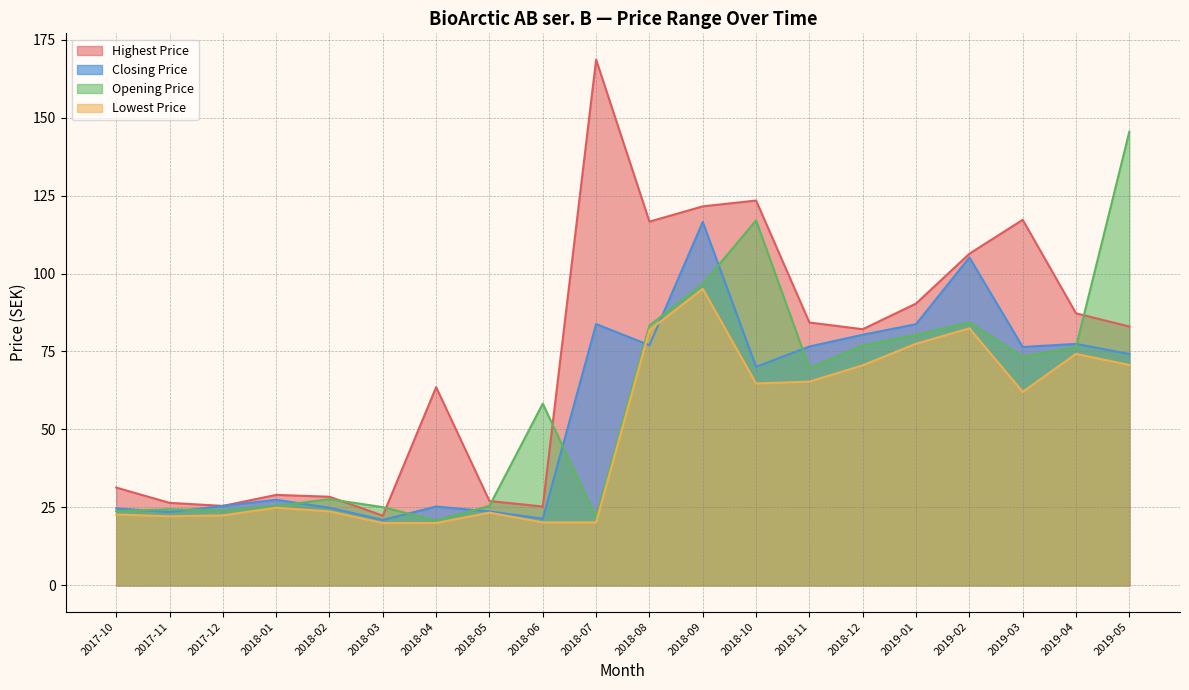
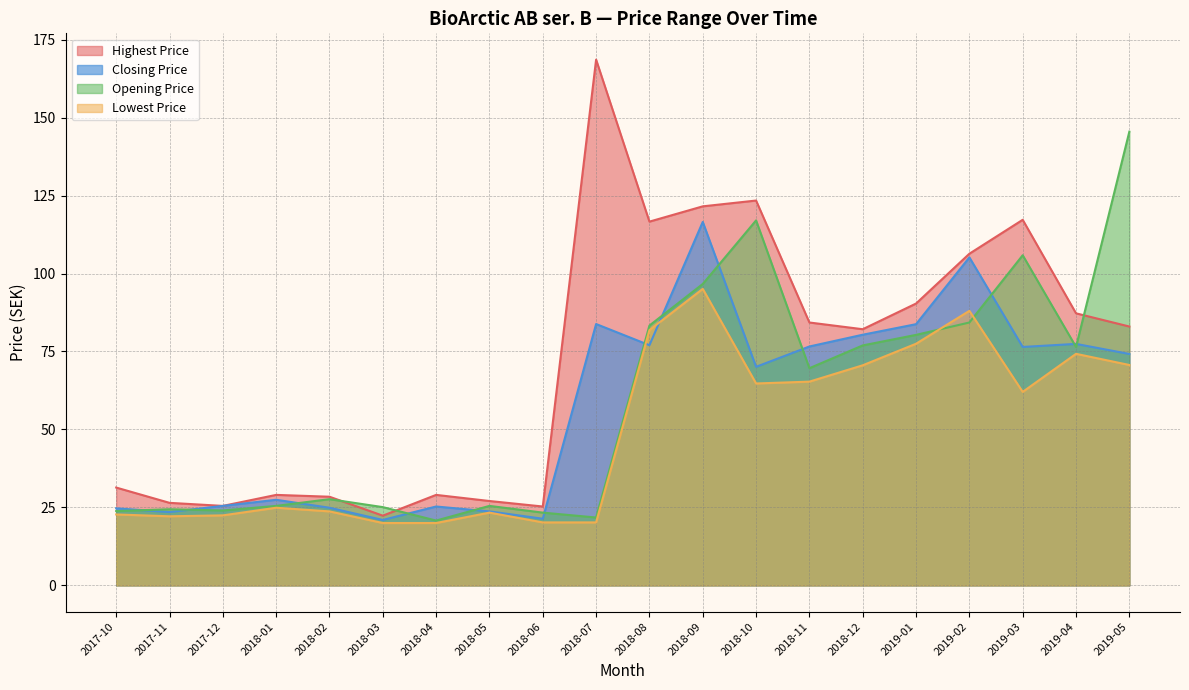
  {
    "Highest Price": {
      "2017-10": 31,
      "2017-11": 26,
      "2018-01": 29,
      "2018-03": 22,
-     "2018-04": 64,
+     "2018-04": 29,
      "2018-05": 27,
      "2018-06": 25,
      "2018-07": 169,
      "2018-08": 117,
      "2018-09": 122,
      "2018-10": 123,
      "2018-11": 84,
      "2018-12": 82,
      "2019-01": 90,
      "2019-02": 106,
      "2019-03": 117,
      "2019-04": 87,
      "2019-05": 83
    },
    "Closing Price": {
      "2017-10": 25,
      "2017-11": 24,
      "2018-01": 27,
      "2018-02": 25,
      "2018-03": 21,
      "2018-04": 25,
      "2018-06": 21,
      "2018-07": 84,
      "2018-08": 77,
      "2018-09": 117,
      "2018-10": 70,
      "2018-11": 77,
      "2018-12": 80,
      "2019-01": 84,
      "2019-02": 105,
      "2019-03": 76,
      "2019-04": 77,
      "2019-05": 74
    },
    "Opening Price": {
      "2017-10": 24,
      "2017-11": 24,
      "2017-12": 24,
      "2018-03": 25,
      "2018-05": 25,
-     "2018-06": 58,
+     "2018-06": 23,
      "2018-07": 22,
      "2018-08": 83,
      "2018-09": 97,
      "2018-10": 117,
      "2018-11": 70,
      "2018-12": 77,
      "2019-01": 80,
      "2019-02": 84,
-     "2019-03": 73,
+     "2019-03": 106,
      "2019-04": 76,
      "2019-05": 145
    },
    "Lowest Price": {
      "2017-10": 23,
      "2017-11": 22,
      "2017-12": 22,
      "2018-02": 24,
      "2018-03": 20,
      "2018-06": 20,
      "2018-07": 20,
      "2018-08": 82,
      "2018-09": 95,
      "2018-10": 65,
      "2018-11": 65,
      "2018-12": 71,
      "2019-01": 77,
-     "2019-02": 82,
+     "2019-02": 88,
      "2019-03": 62,
      "2019-04": 74,
      "2019-05": 71
    }
  }
